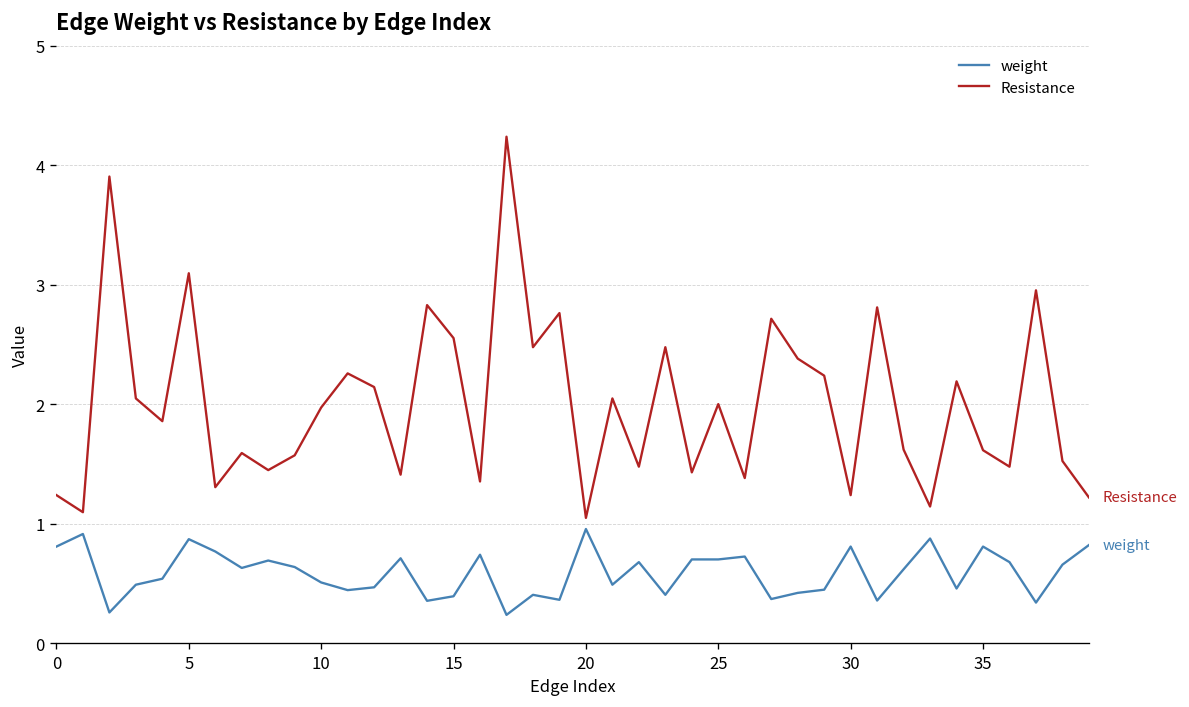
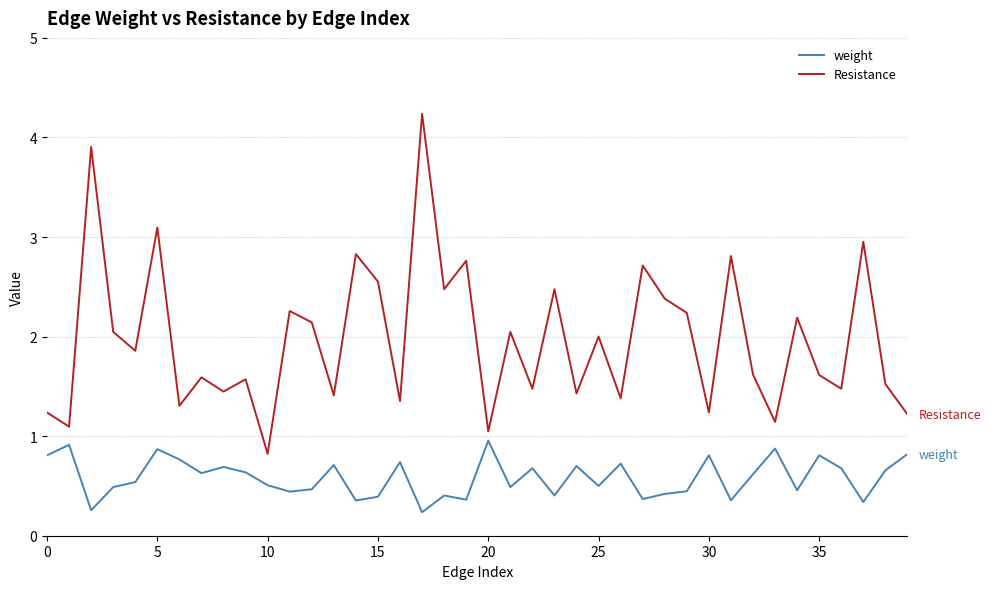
  {
    "weight": {
      "0": 0.8,
      "5": 0.9,
      "10": 0.5,
      "15": 0.4,
      "20": 1.0,
-     "25": 0.7,
+     "25": 0.5,
      "30": 0.8,
      "35": 0.8
    },
    "Resistance": {
      "0": 1.2,
      "5": 3.1,
-     "10": 2.0,
+     "10": 0.8,
      "15": 2.6,
      "20": 1.0,
      "25": 2.0,
      "30": 1.2,
      "35": 1.6
    }
  }
